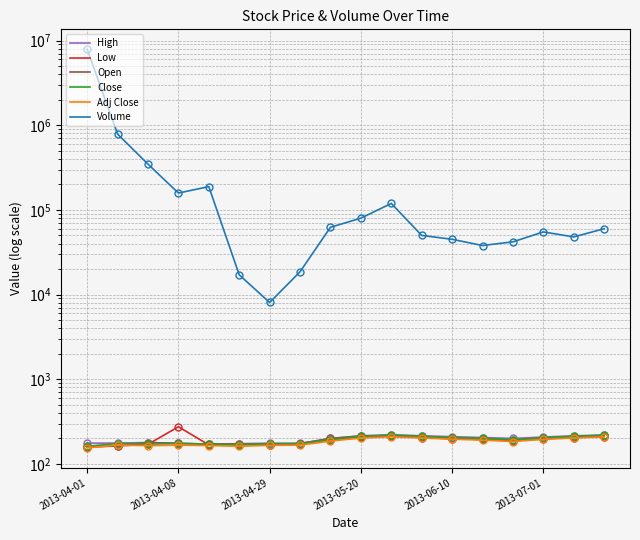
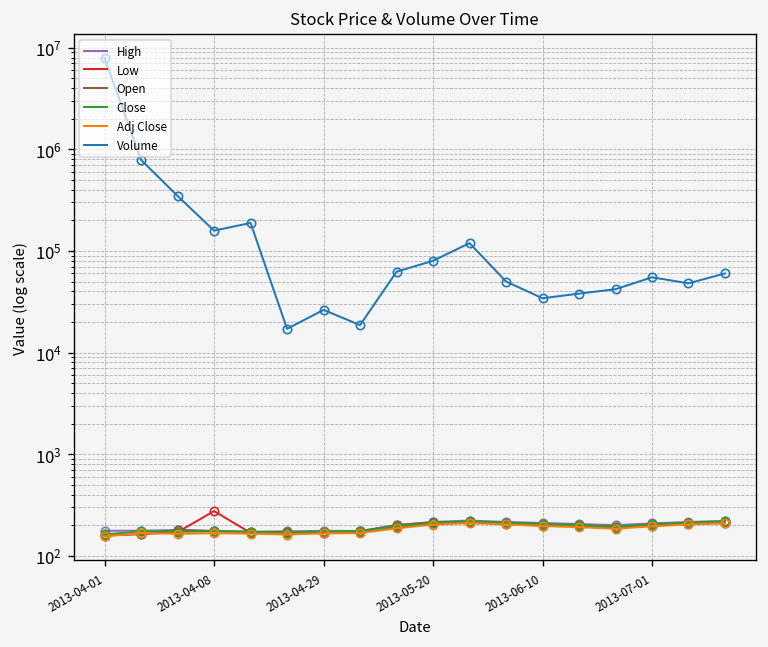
  {
    "High": {
      "2013-04-01": 180
    },
    "Low": {
      "2013-04-08": 270
    },
    "Volume": {
      "2013-04-08": 160000,
-     "2013-04-29": 8000,
+     "2013-04-29": 26000,
      "2013-05-20": 80000,
-     "2013-06-10": 50000,
+     "2013-06-10": 34000,
      "2013-07-01": 60000
    }
  }
